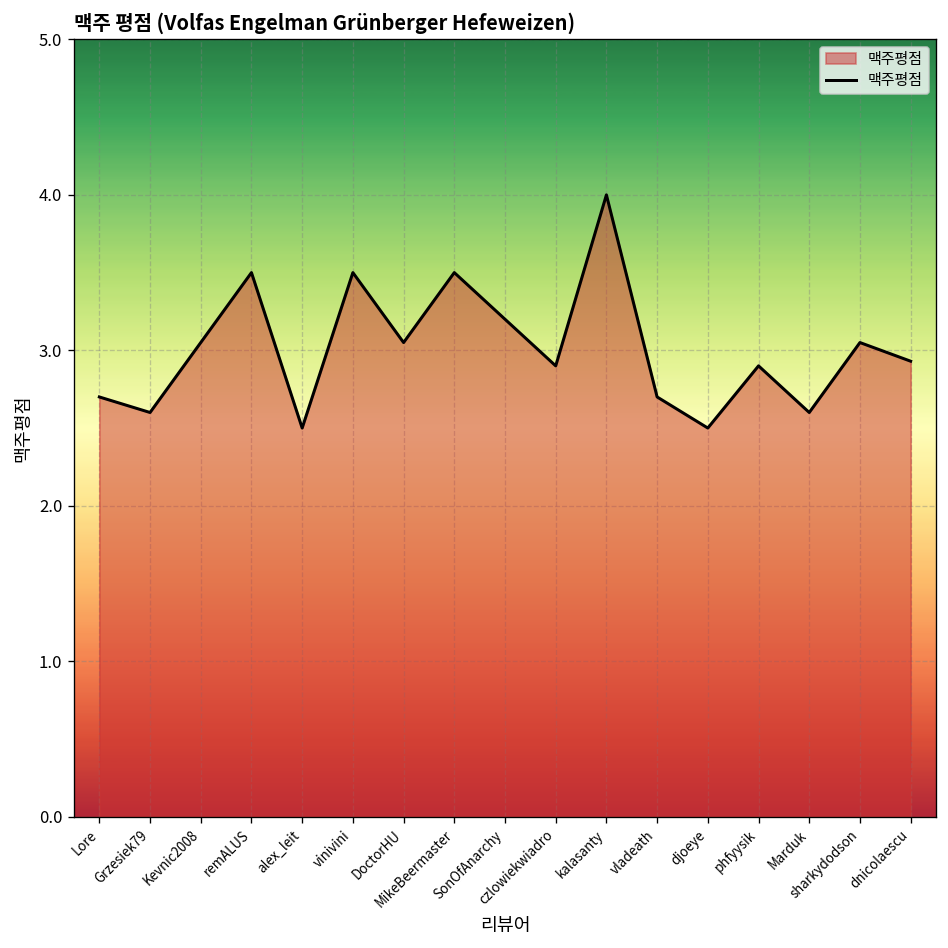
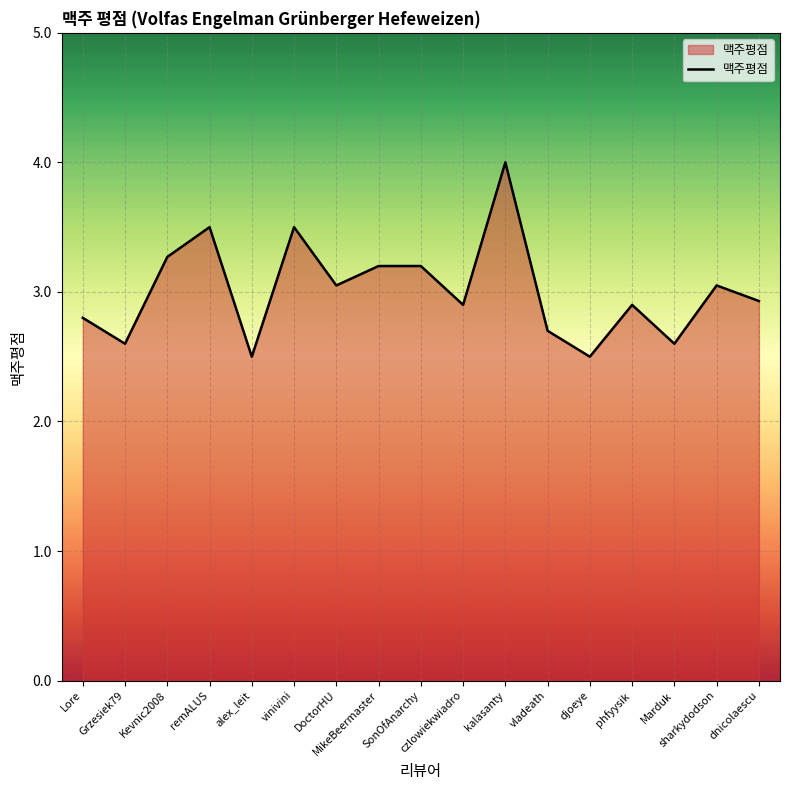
  {
-   "Lore": 2.7,
+   "Lore": 2.8,
    "Grzesiek79": 2.60,
-   "Kevnic2008": 3.05,
+   "Kevnic2008": 3.27,
    "remALUS": 3.50,
    "alex_leit": 2.50,
    "vinivini": 3.50,
    "DoctorHU": 3.05,
-   "MikeBeermaster": 3.5,
+   "MikeBeermaster": 3.2,
    "SonOfAnarchy": 3.20,
    "czlowiekwiadro": 2.90,
    "kalasanty": 4.00,
    "vladeath": 2.70,
    "djoeye": 2.50,
    "phfyysik": 2.90,
    "Marduk": 2.60,
    "sharkydodson": 3.05,
    "dnicolaescu": 2.93
  }
